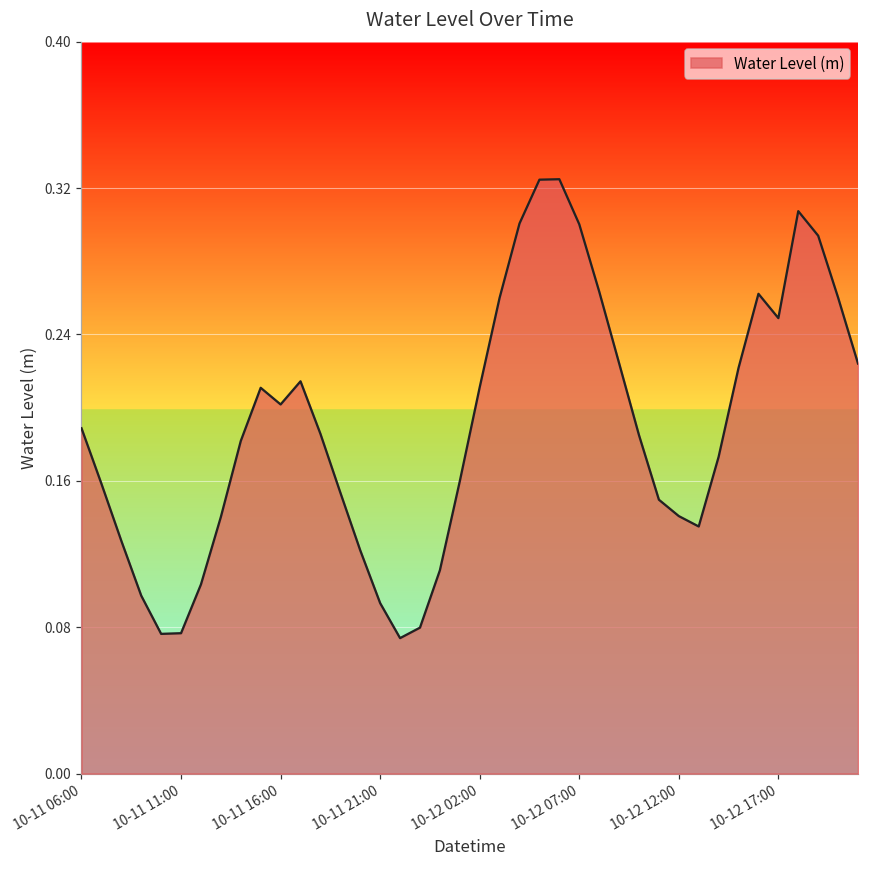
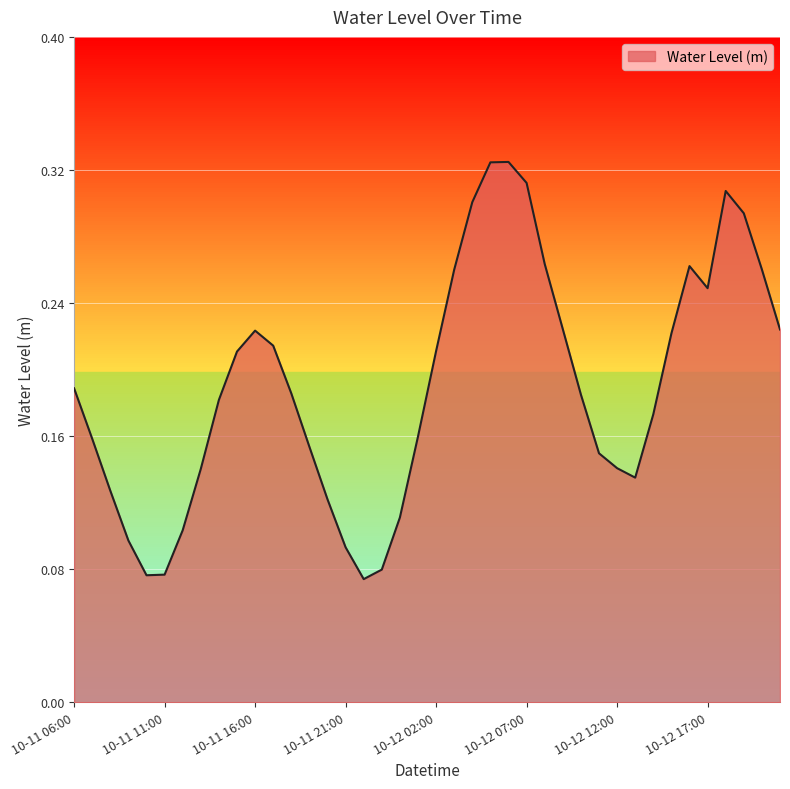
  {
    "10-11 06:00": 0.189,
    "10-11 11:00": 0.077,
-   "10-11 16:00": 0.202,
+   "10-11 16:00": 0.223,
    "10-11 21:00": 0.093,
    "10-12 02:00": 0.211,
-   "10-12 07:00": 0.300,
+   "10-12 07:00": 0.312,
    "10-12 12:00": 0.141,
    "10-12 17:00": 0.249
  }
